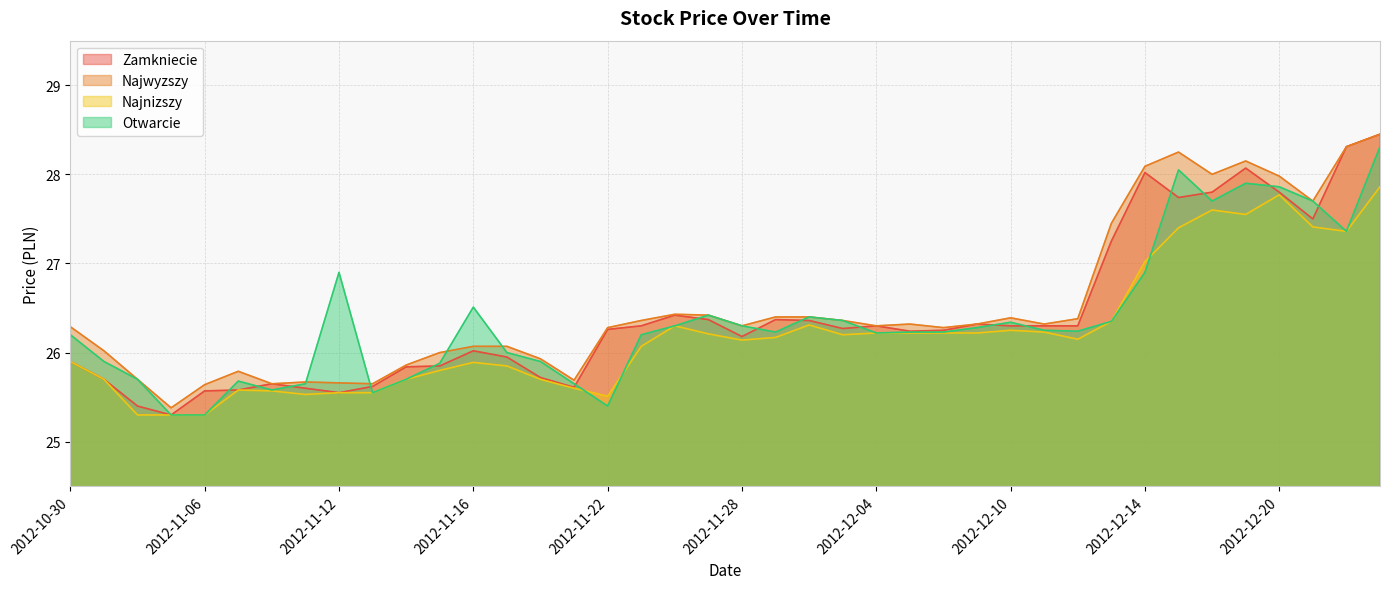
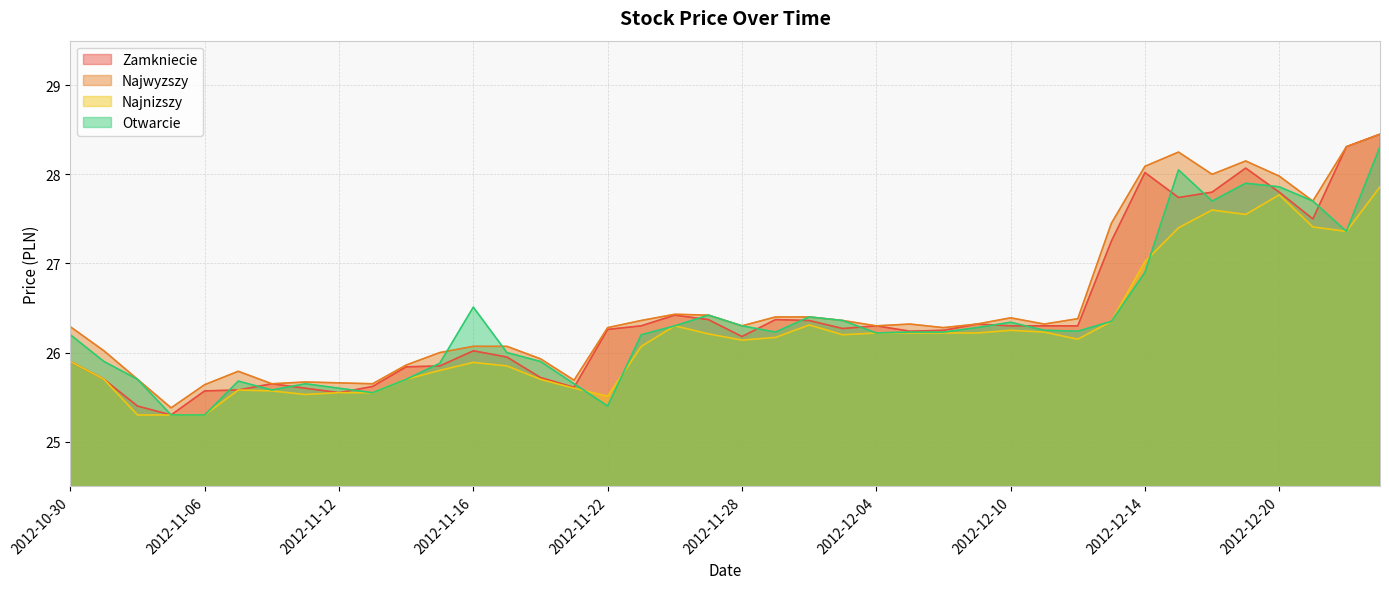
  {
    "Otwarcie": {
      "2012-10-30": 26.2,
-     "2012-11-12": 26.9,
+     "2012-11-12": 25.6,
      "2012-11-16": 26.5,
      "2012-11-22": 25.4,
      "2012-12-10": 26.3,
      "2012-12-14": 26.9,
      "2012-12-20": 27.9
    }
  }
